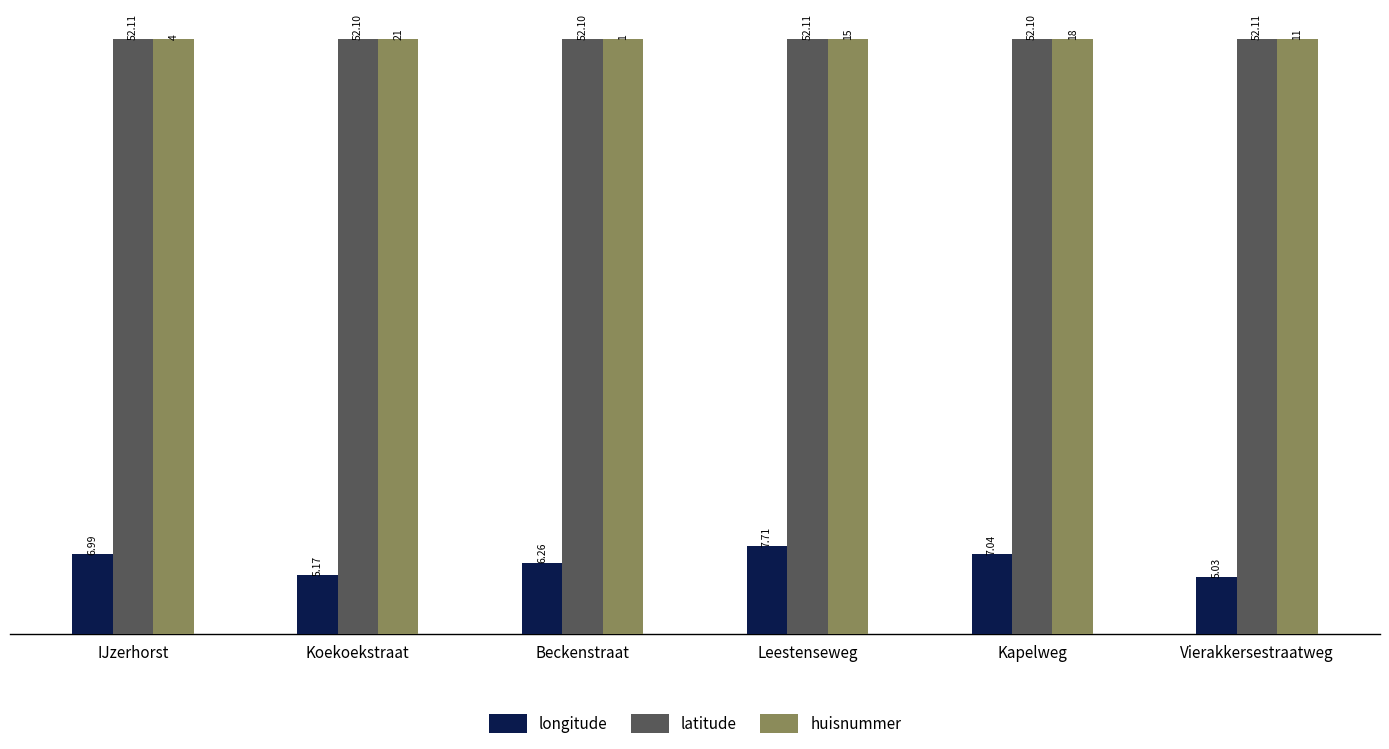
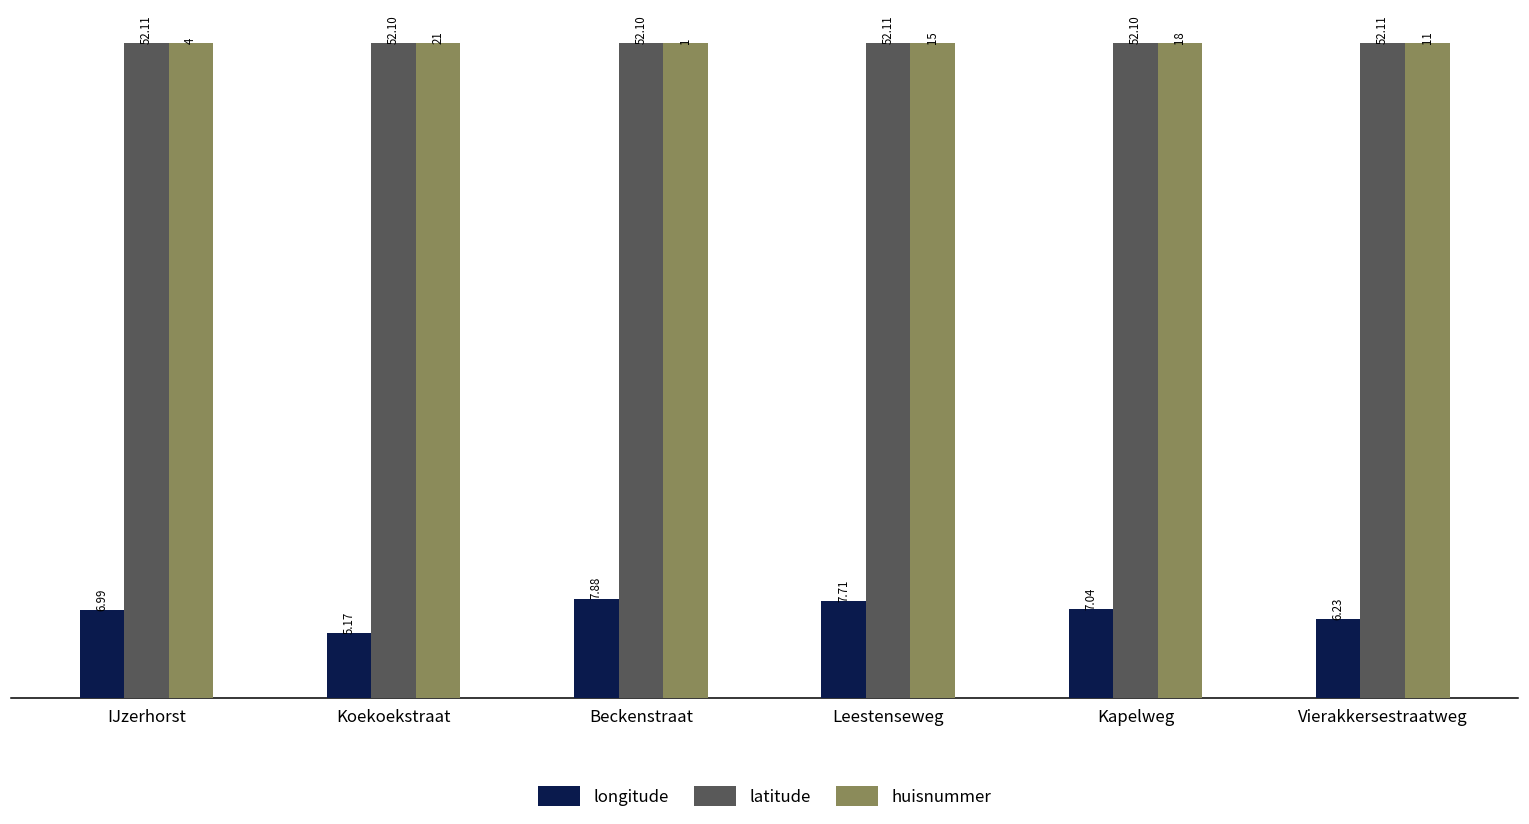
  {
    "longitude": {
      "IJzerhorst": 6.99,
      "Koekoekstraat": 5.17,
-     "Beckenstraat": 6.26,
+     "Beckenstraat": 7.88,
      "Leestenseweg": 7.71,
      "Kapelweg": 7.04,
-     "Vierakkersestraatweg": 5.03
+     "Vierakkersestraatweg": 6.23
    },
    "latitude": {
      "IJzerhorst": 52.11,
      "Koekoekstraat": 52.10,
      "Beckenstraat": 52.10,
      "Leestenseweg": 52.11,
      "Kapelweg": 52.10,
      "Vierakkersestraatweg": 52.11
    }
  }
